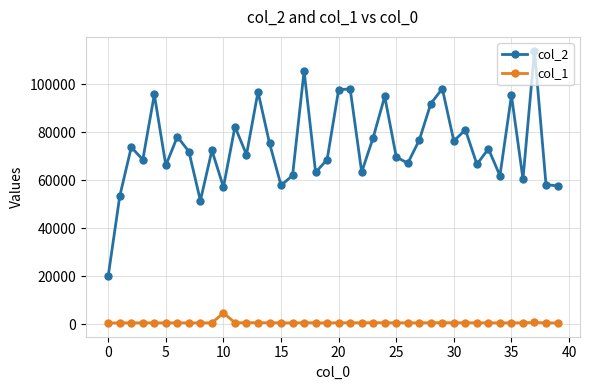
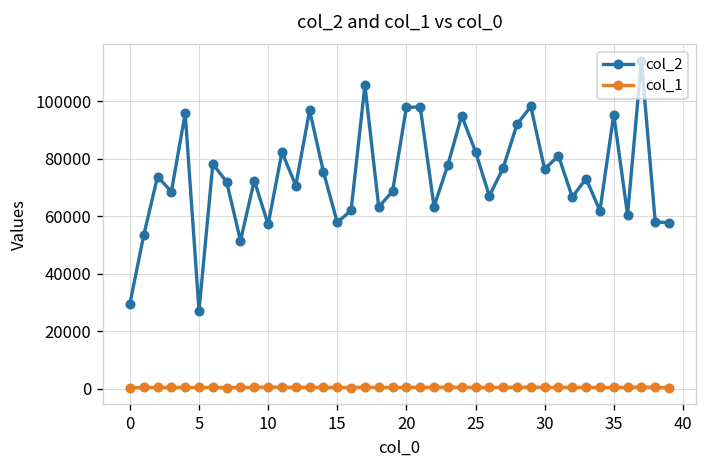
  {
    "col_2": {
-     "0": 20000,
-     "5": 66000,
+     "0": 30000,
+     "5": 27000,
      "10": 57000,
      "15": 58000,
      "20": 98000,
-     "25": 70000,
+     "25": 82000,
      "30": 76000,
      "35": 95000
    },
    "col_1": {
      "0": 0,
      "5": 1000,
-     "10": 5000,
+     "10": 1000,
      "15": 1000,
      "20": 1000,
      "25": 1000,
      "30": 1000,
      "35": 1000
    }
  }
